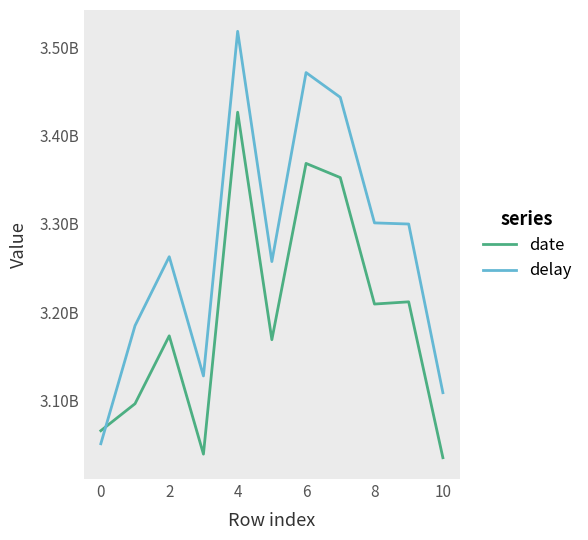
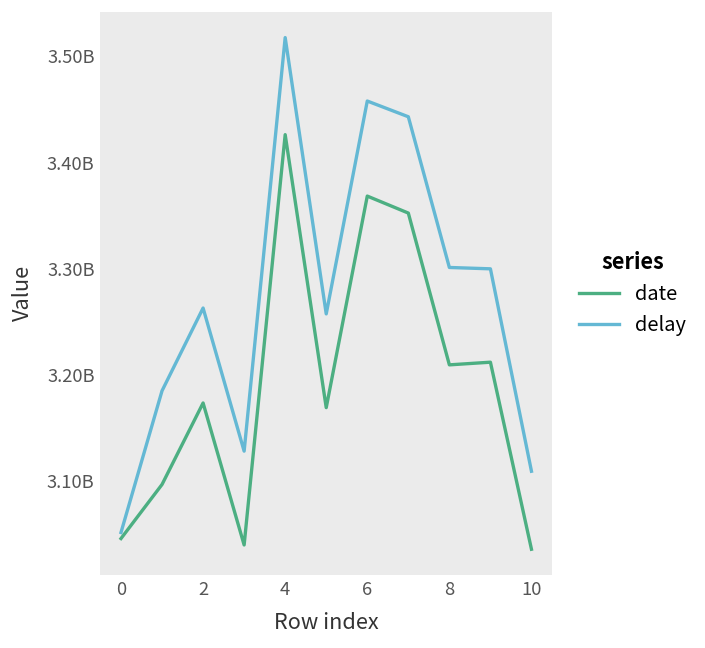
  {
    "date": {
-     "0": 3070000000,
+     "0": 3050000000,
      "2": 3170000000,
      "4": 3430000000,
      "6": 3370000000,
      "8": 3210000000,
      "10": 3040000000
    },
    "delay": {
      "0": 3050000000,
      "2": 3260000000,
      "4": 3520000000,
-     "6": 3470000000,
+     "6": 3460000000,
      "8": 3300000000,
      "10": 3110000000
    }
  }
